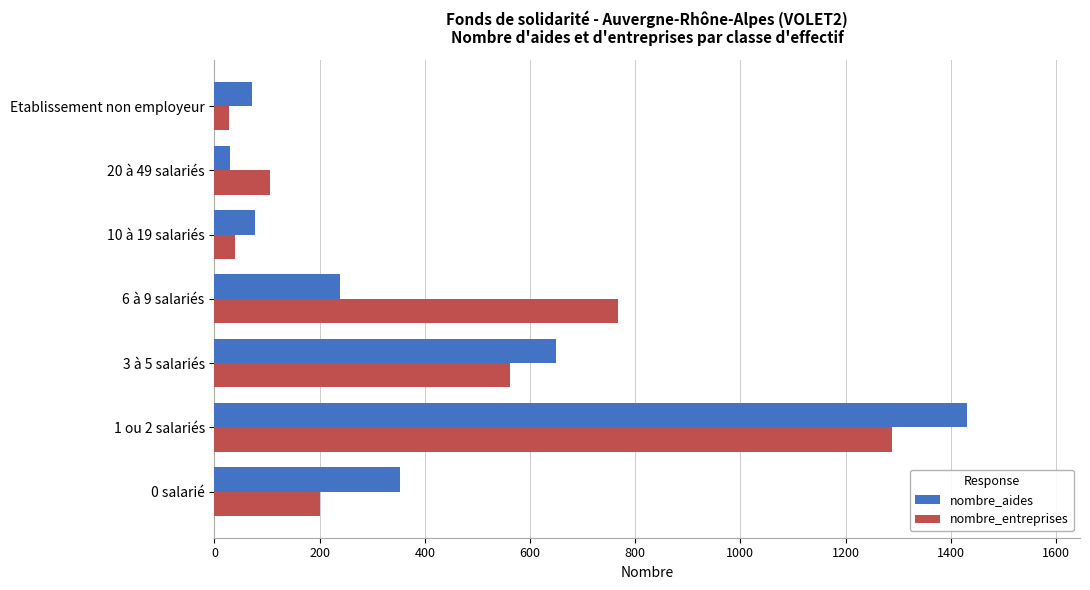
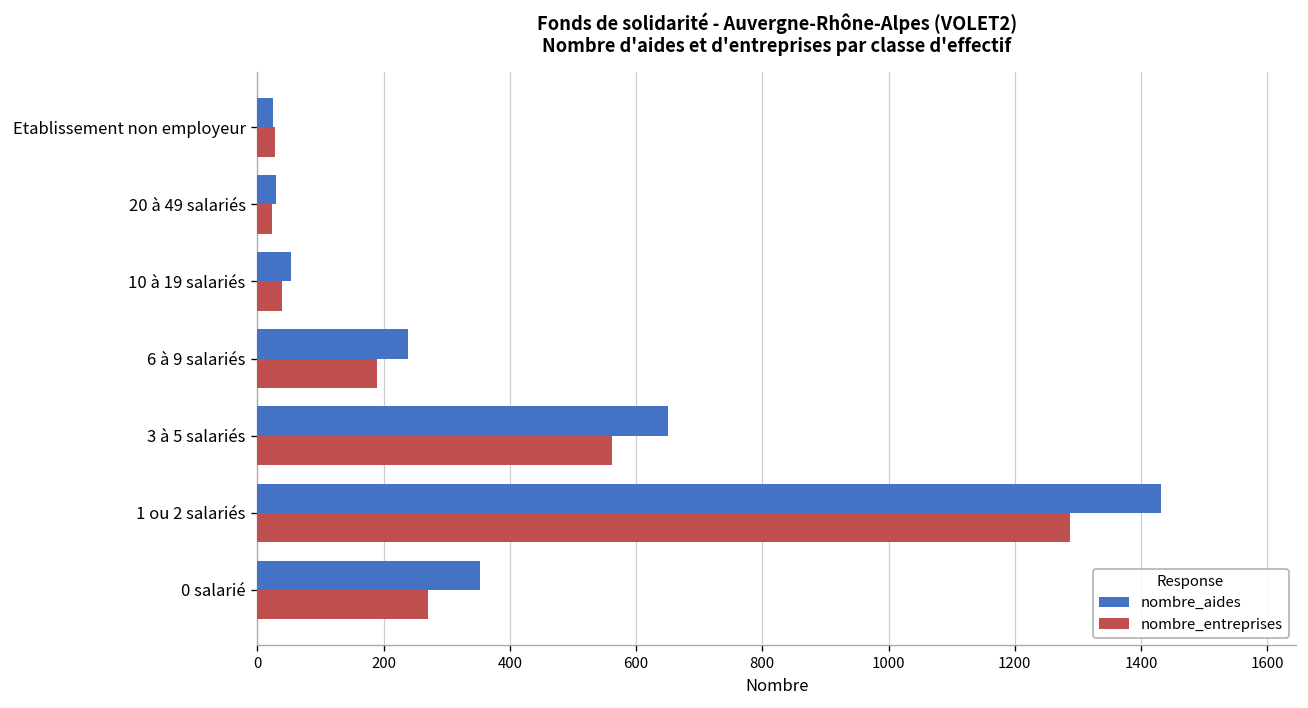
  {
    "nombre_aides": {
-     "Etablissement non employeur": 70,
+     "Etablissement non employeur": 20,
      "20 à 49 salariés": 30,
-     "10 à 19 salariés": 80,
+     "10 à 19 salariés": 50,
      "6 à 9 salariés": 240,
      "3 à 5 salariés": 650,
      "1 ou 2 salariés": 1430,
      "0 salarié": 350
    },
    "nombre_entreprises": {
      "Etablissement non employeur": 30,
-     "20 à 49 salariés": 110,
+     "20 à 49 salariés": 20,
      "10 à 19 salariés": 40,
-     "6 à 9 salariés": 770,
+     "6 à 9 salariés": 190,
      "3 à 5 salariés": 560,
      "1 ou 2 salariés": 1290,
-     "0 salarié": 200
+     "0 salarié": 270
    }
  }
